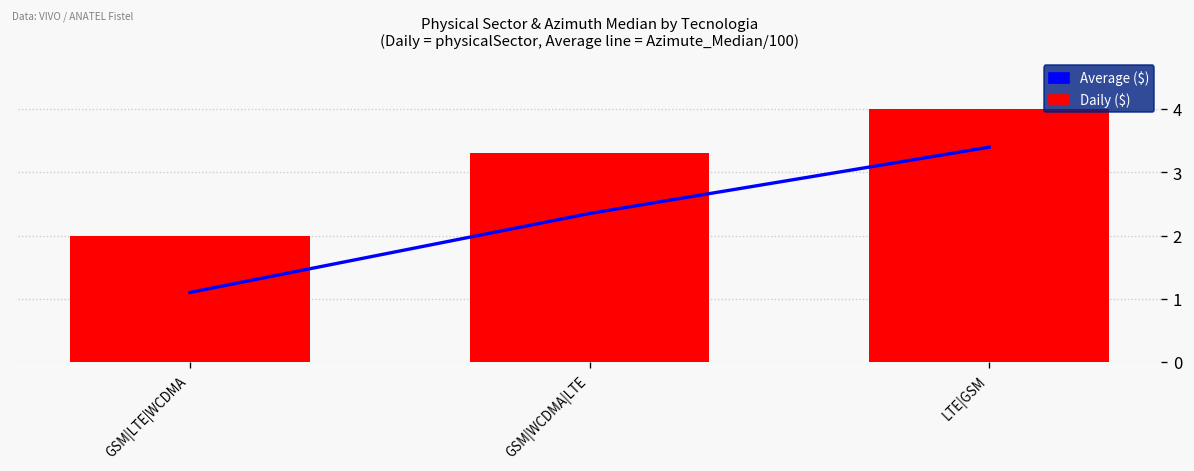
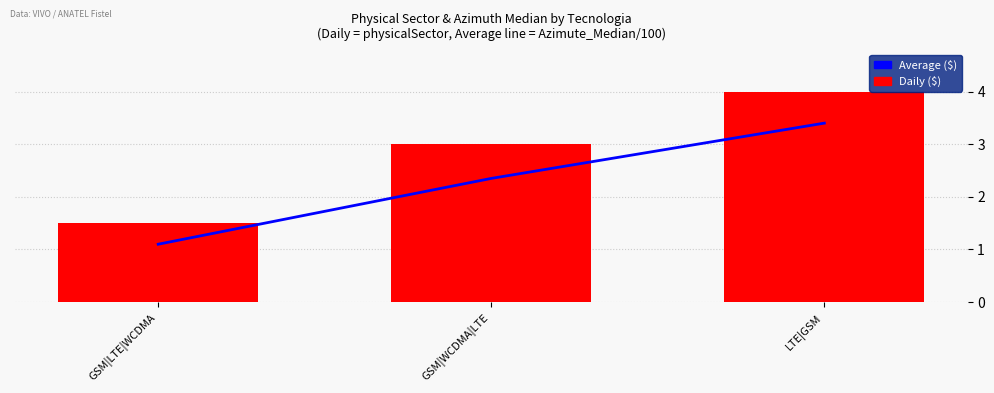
  {
    "Daily ($)": {
-     "GSM|LTE|WCDMA": 2.0,
-     "GSM|WCDMA|LTE": 3.3,
+     "GSM|LTE|WCDMA": 1.5,
+     "GSM|WCDMA|LTE": 3.0,
      "LTE|GSM": 4.0
    },
    "Average ($)": {
      "GSM|LTE|WCDMA": 1.1,
      "GSM|WCDMA|LTE": 2.4,
      "LTE|GSM": 3.4
    }
  }
